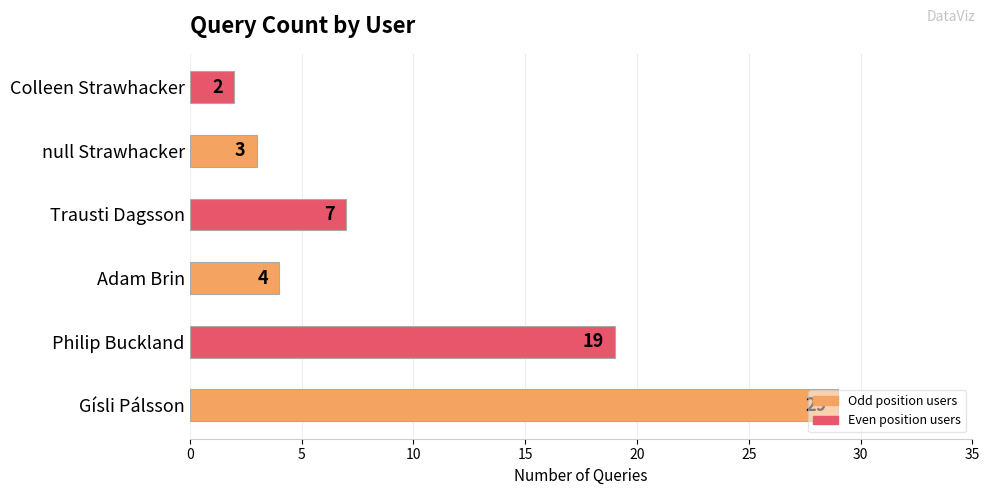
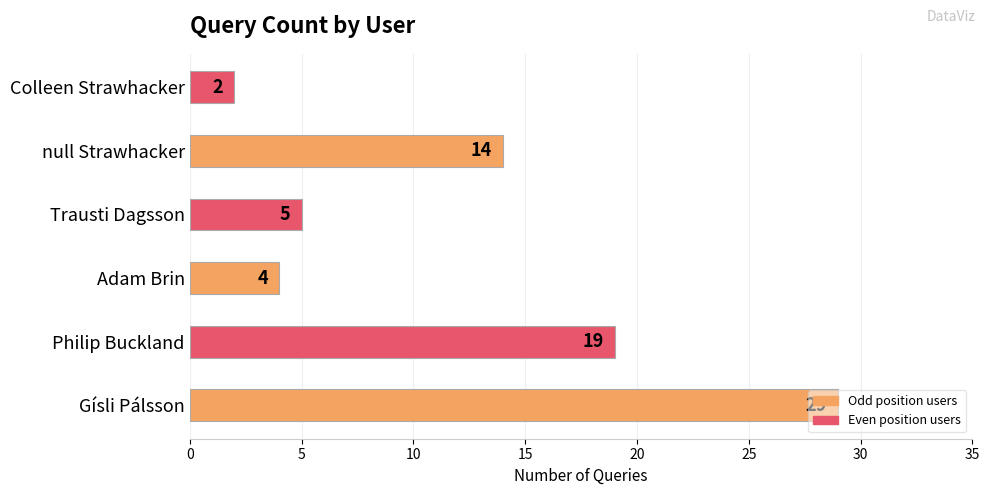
  {
    "Colleen Strawhacker": 2,
-   "null Strawhacker": 3,
-   "Trausti Dagsson": 7,
+   "null Strawhacker": 14,
+   "Trausti Dagsson": 5,
    "Adam Brin": 4,
    "Philip Buckland": 19
  }
